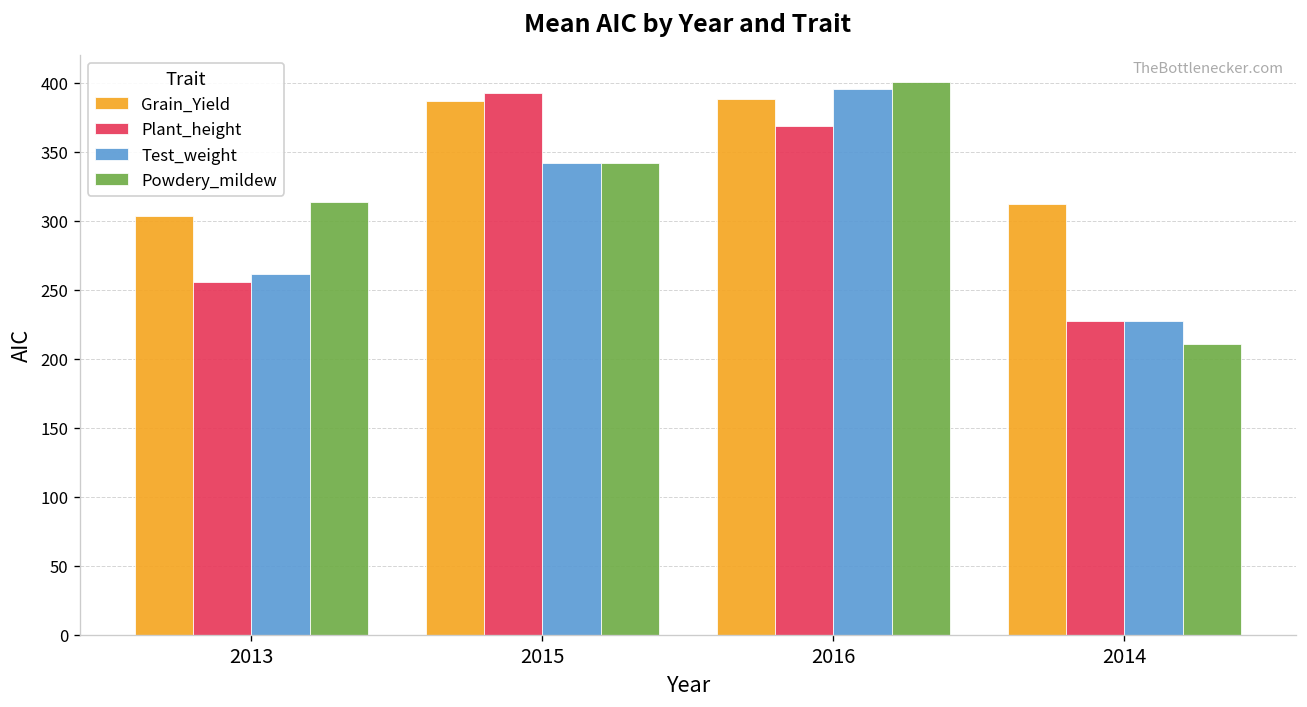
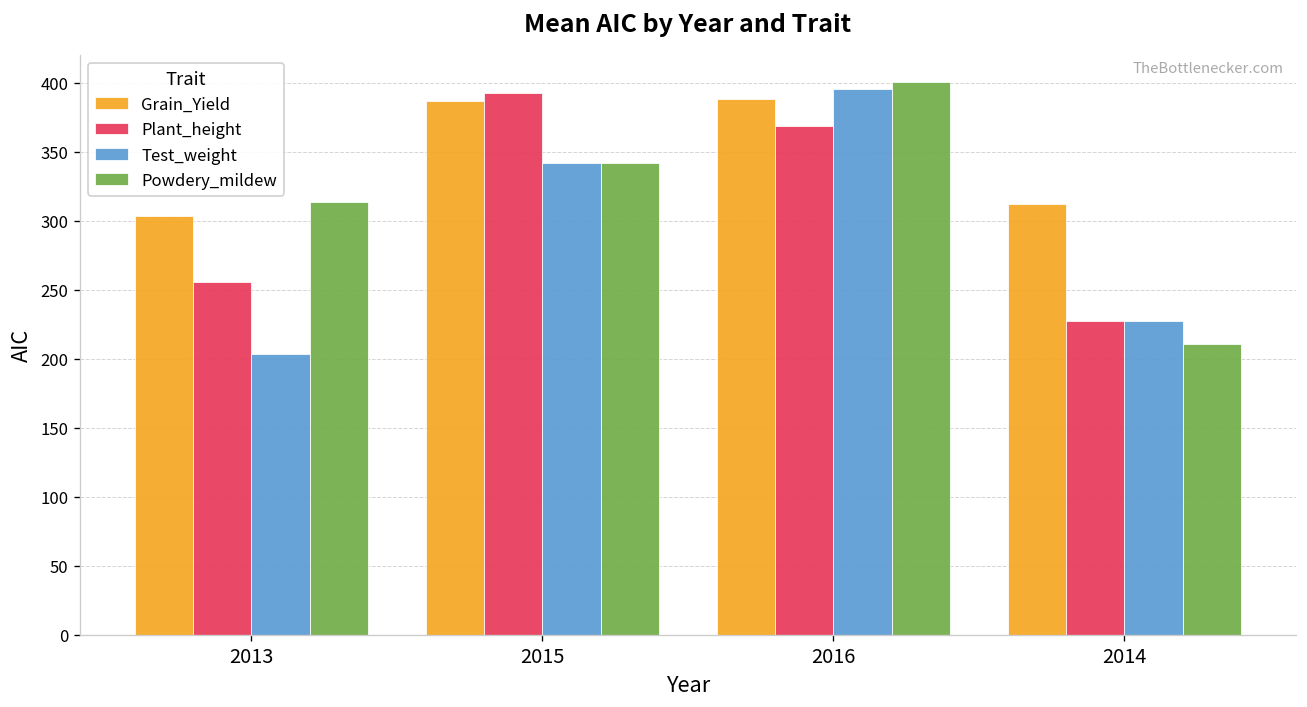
  {
    "Grain_Yield": {
      "2013": 303,
      "2015": 387,
      "2016": 388,
      "2014": 312
    },
    "Plant_height": {
      "2013": 256,
      "2015": 392,
      "2016": 368,
      "2014": 227
    },
    "Test_weight": {
-     "2013": 261,
+     "2013": 204,
      "2015": 342,
      "2016": 395,
      "2014": 227
    },
    "Powdery_mildew": {
      "2013": 313,
      "2015": 342,
      "2016": 400,
      "2014": 210
    }
  }
